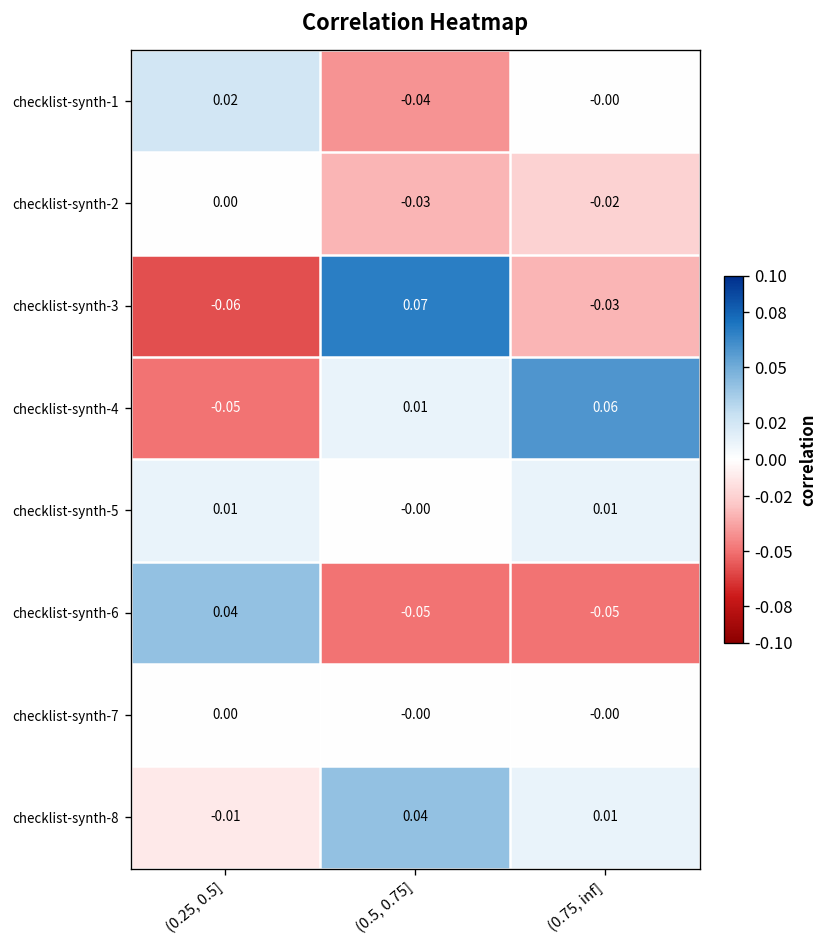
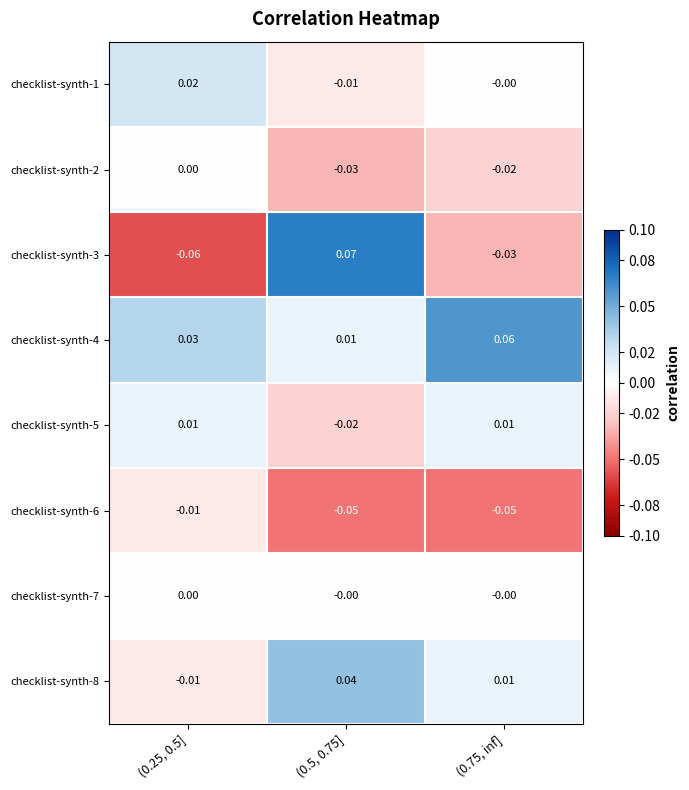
  {
    "checklist-synth-1": {
      "(0.25, 0.5]": 0.02,
-     "(0.5, 0.75]": -0.04,
+     "(0.5, 0.75]": -0.01,
      "(0.75, inf]": -0.00
    },
    "checklist-synth-2": {
      "(0.25, 0.5]": 0.00,
      "(0.5, 0.75]": -0.03,
      "(0.75, inf]": -0.02
    },
    "checklist-synth-3": {
      "(0.25, 0.5]": -0.06,
      "(0.5, 0.75]": 0.07,
      "(0.75, inf]": -0.03
    },
    "checklist-synth-4": {
-     "(0.25, 0.5]": -0.05,
+     "(0.25, 0.5]": 0.03,
      "(0.5, 0.75]": 0.01,
      "(0.75, inf]": 0.06
    },
    "checklist-synth-5": {
      "(0.25, 0.5]": 0.01,
-     "(0.5, 0.75]": -0.00,
+     "(0.5, 0.75]": -0.02,
      "(0.75, inf]": 0.01
    },
    "checklist-synth-6": {
-     "(0.25, 0.5]": 0.04,
+     "(0.25, 0.5]": -0.01,
      "(0.5, 0.75]": -0.05,
      "(0.75, inf]": -0.05
    },
    "checklist-synth-7": {
      "(0.25, 0.5]": 0.00,
      "(0.5, 0.75]": -0.00,
      "(0.75, inf]": -0.00
    },
    "checklist-synth-8": {
      "(0.25, 0.5]": -0.01,
      "(0.5, 0.75]": 0.04,
      "(0.75, inf]": 0.01
    }
  }
